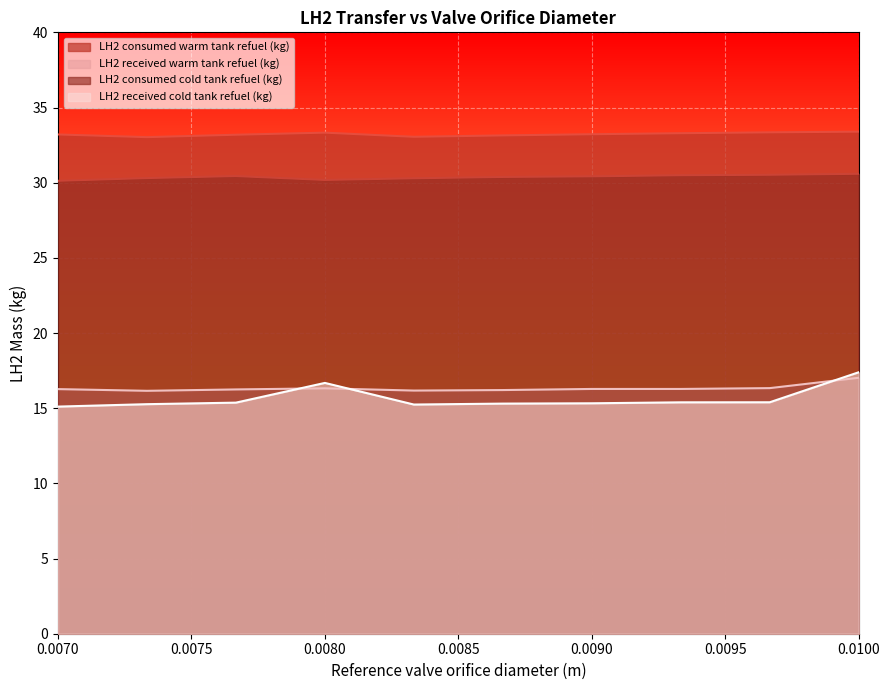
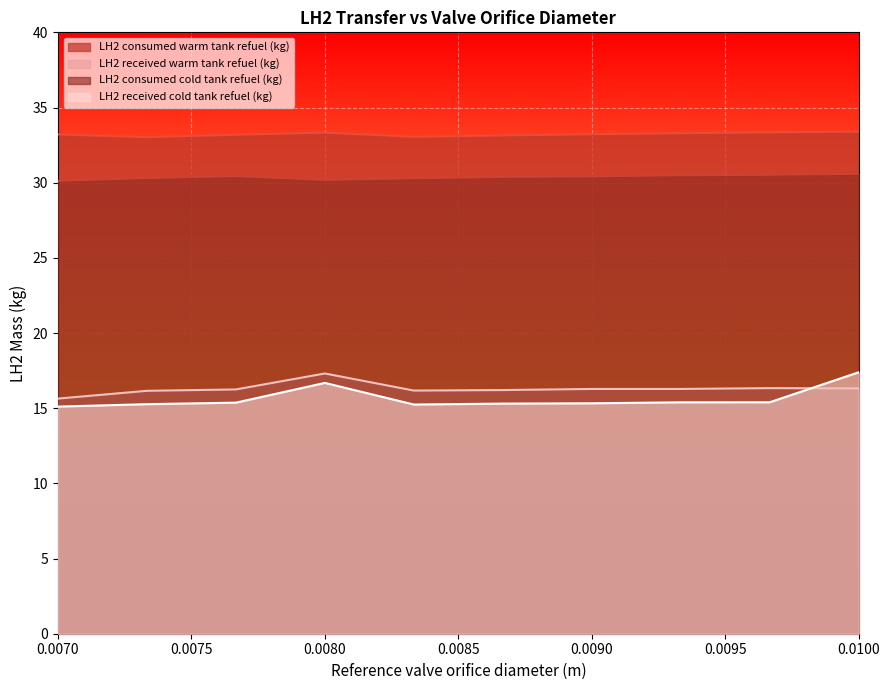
  {
    "LH2 received warm tank refuel (kg)": {
-     "0.0070": 16.3,
-     "0.0080": 16.3,
+     "0.0070": 15.6,
+     "0.0080": 17.3,
      "0.0090": 16.3,
-     "0.0100": 17.0
+     "0.0100": 16.3
    },
    "LH2 received cold tank refuel (kg)": {
      "0.0070": 15.1,
      "0.0080": 16.7,
      "0.0090": 15.3,
      "0.0100": 17.4
    }
  }
